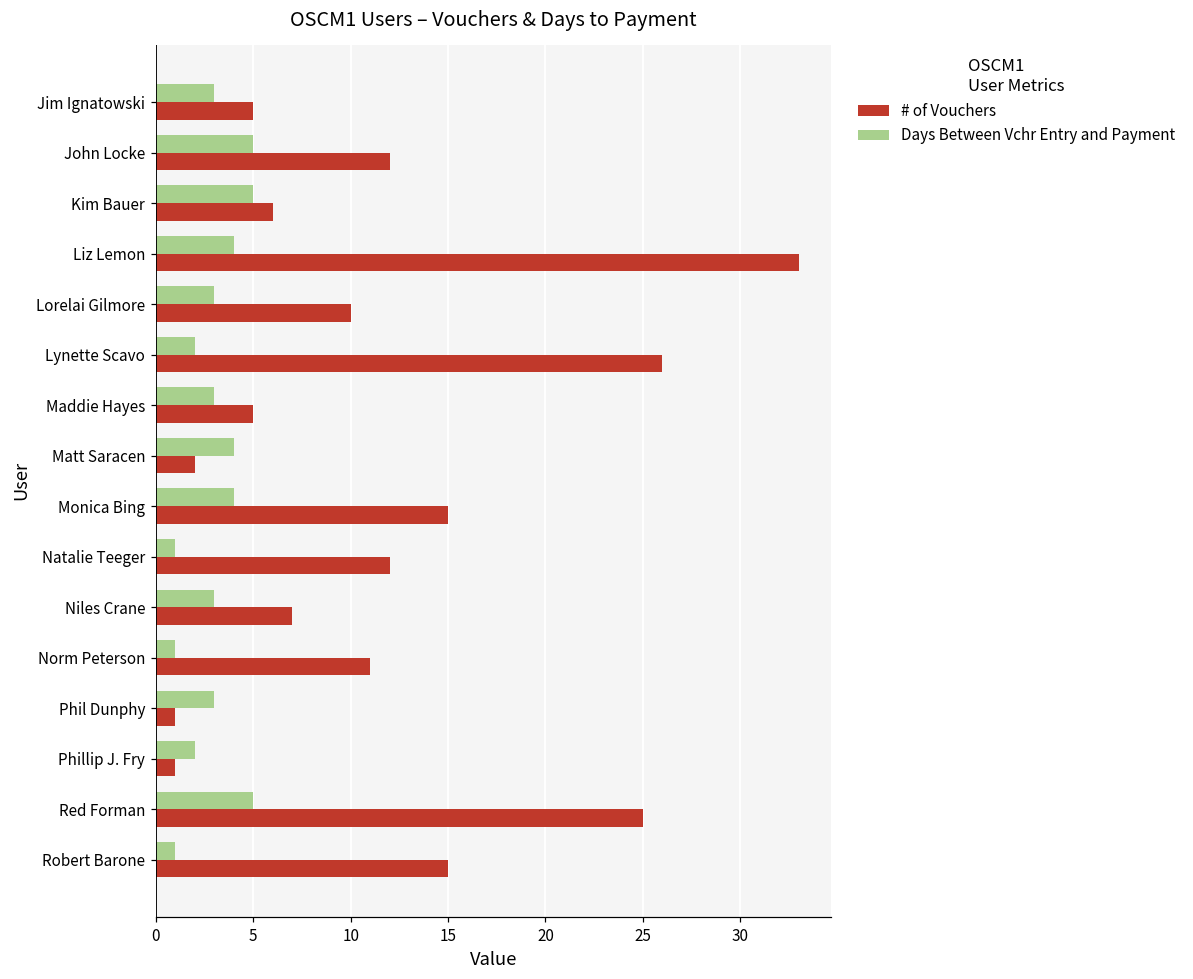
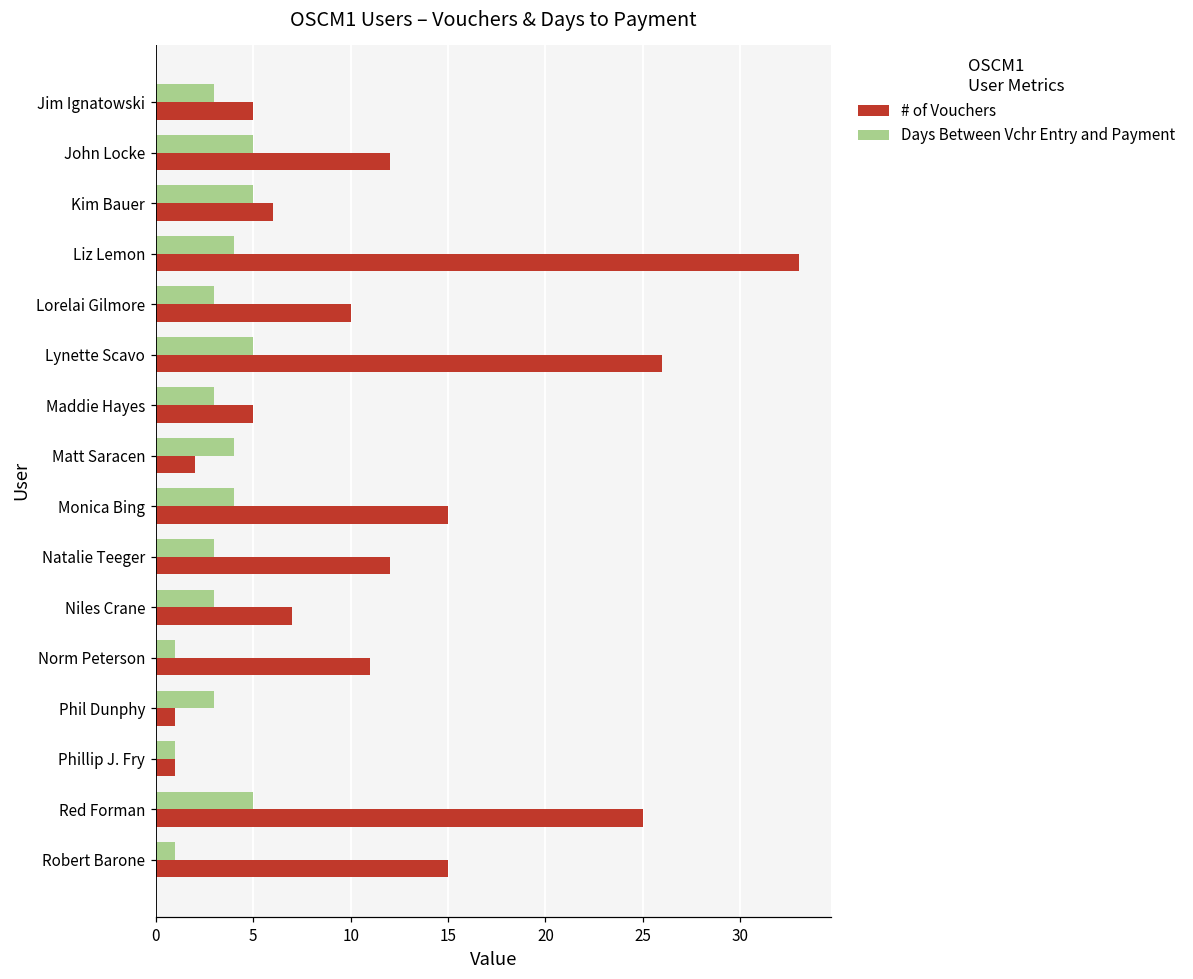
  {
    "# of Vouchers": {
      "Jim Ignatowski": 5,
      "John Locke": 12,
      "Kim Bauer": 6,
      "Liz Lemon": 33,
      "Lorelai Gilmore": 10,
      "Lynette Scavo": 26,
      "Maddie Hayes": 5,
      "Matt Saracen": 2,
      "Monica Bing": 15,
      "Natalie Teeger": 12,
      "Niles Crane": 7,
      "Norm Peterson": 11,
      "Phil Dunphy": 1,
      "Phillip J. Fry": 1,
      "Red Forman": 25,
      "Robert Barone": 15
    },
    "Days Between Vchr Entry and Payment": {
      "Jim Ignatowski": 3,
      "John Locke": 5,
      "Kim Bauer": 5,
      "Liz Lemon": 4,
      "Lorelai Gilmore": 3,
-     "Lynette Scavo": 2,
+     "Lynette Scavo": 5,
      "Maddie Hayes": 3,
      "Matt Saracen": 4,
      "Monica Bing": 4,
-     "Natalie Teeger": 1,
+     "Natalie Teeger": 3,
      "Niles Crane": 3,
      "Norm Peterson": 1,
      "Phil Dunphy": 3,
-     "Phillip J. Fry": 2,
+     "Phillip J. Fry": 1,
      "Red Forman": 5,
      "Robert Barone": 1
    }
  }
